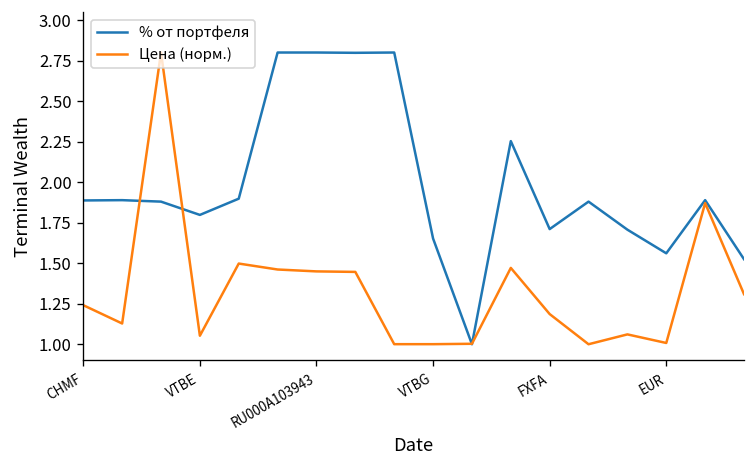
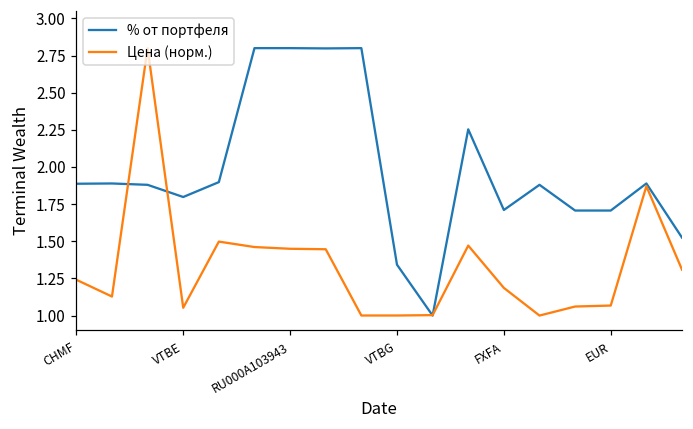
  {
    "% от портфеля": {
      "CHMF": 1.89,
      "VTBE": 1.80,
      "RU000A103943": 2.80,
-     "VTBG": 1.65,
+     "VTBG": 1.34,
      "FXFA": 1.71,
-     "EUR": 1.56
+     "EUR": 1.71
    },
    "Цена (норм.)": {
      "CHMF": 1.24,
      "VTBE": 1.05,
      "RU000A103943": 1.45,
      "VTBG": 1.00,
      "FXFA": 1.19,
-     "EUR": 1.01
+     "EUR": 1.07
    }
  }
